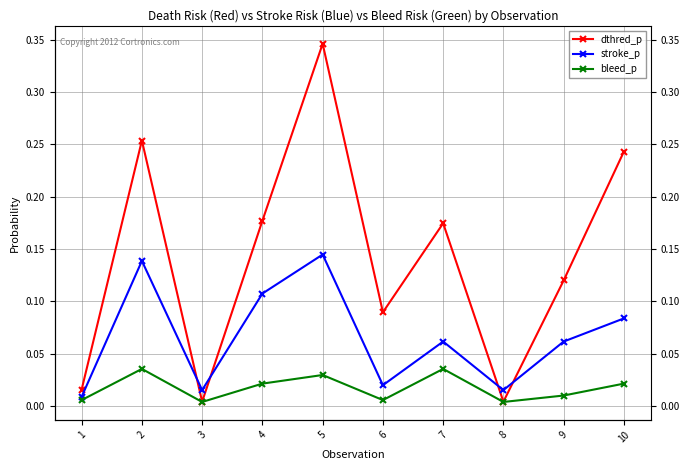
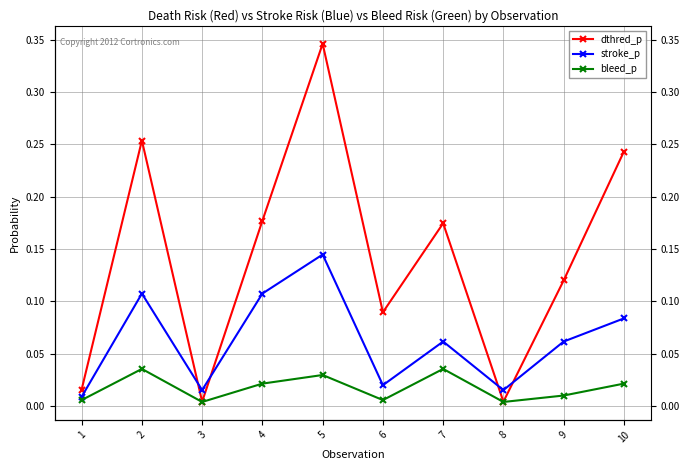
  {
    "dthred_p": {
      "1": 0.016,
      "2": 0.254,
      "4": 0.177,
      "5": 0.346,
      "6": 0.089,
      "7": 0.174,
      "9": 0.120,
      "10": 0.243
    },
    "stroke_p": {
      "1": 0.009,
-     "2": 0.139,
+     "2": 0.107,
      "3": 0.015,
      "4": 0.107,
      "5": 0.145,
      "6": 0.020,
      "7": 0.061,
      "8": 0.015,
      "9": 0.061,
      "10": 0.084
    },
    "bleed_p": {
      "1": 0.006,
      "2": 0.035,
      "4": 0.021,
      "5": 0.029,
      "6": 0.006,
      "7": 0.035,
      "9": 0.010,
      "10": 0.021
    }
  }
